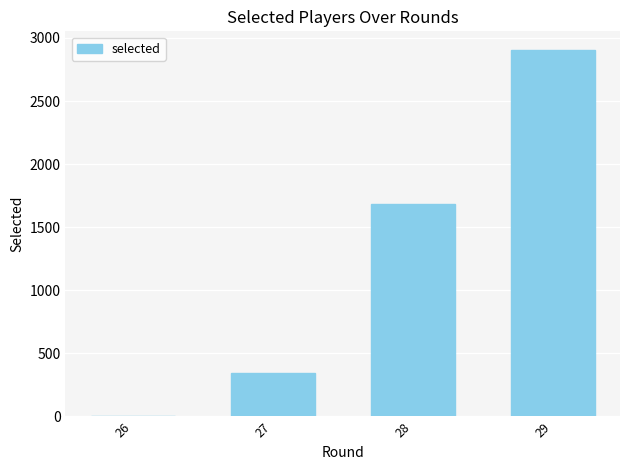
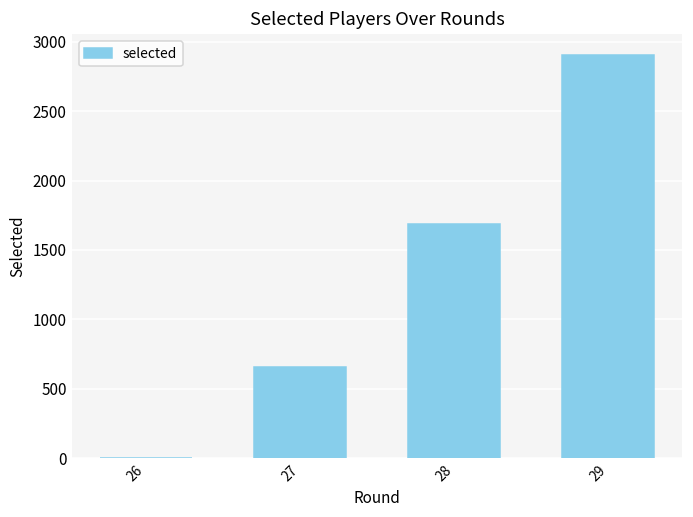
  {
    "26": 0,
-   "27": 350,
+   "27": 660,
    "28": 1690,
    "29": 2910
  }
